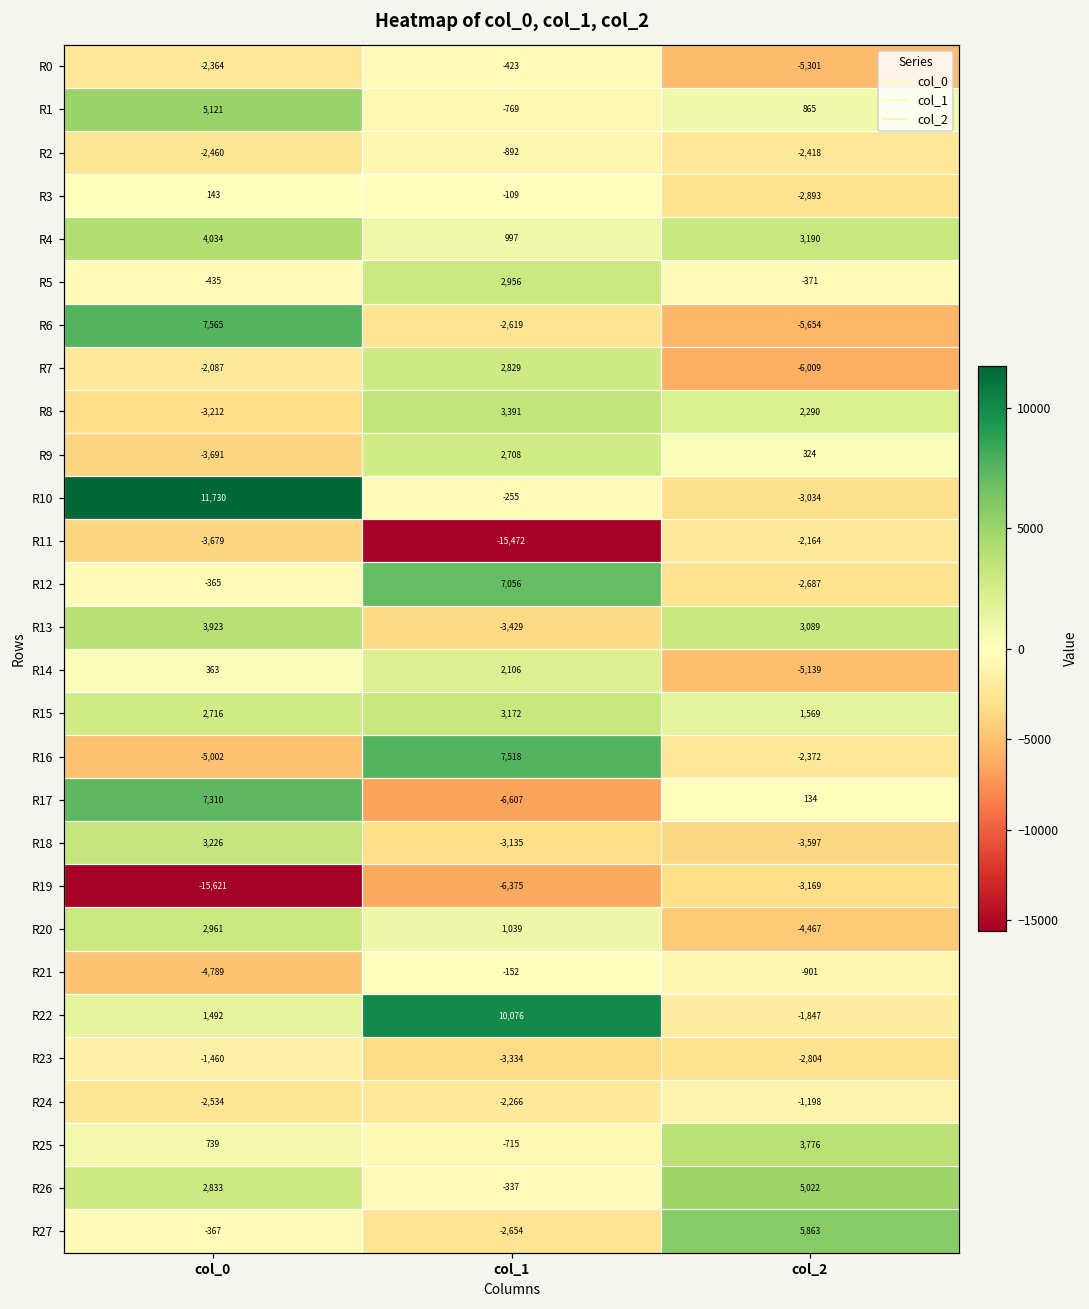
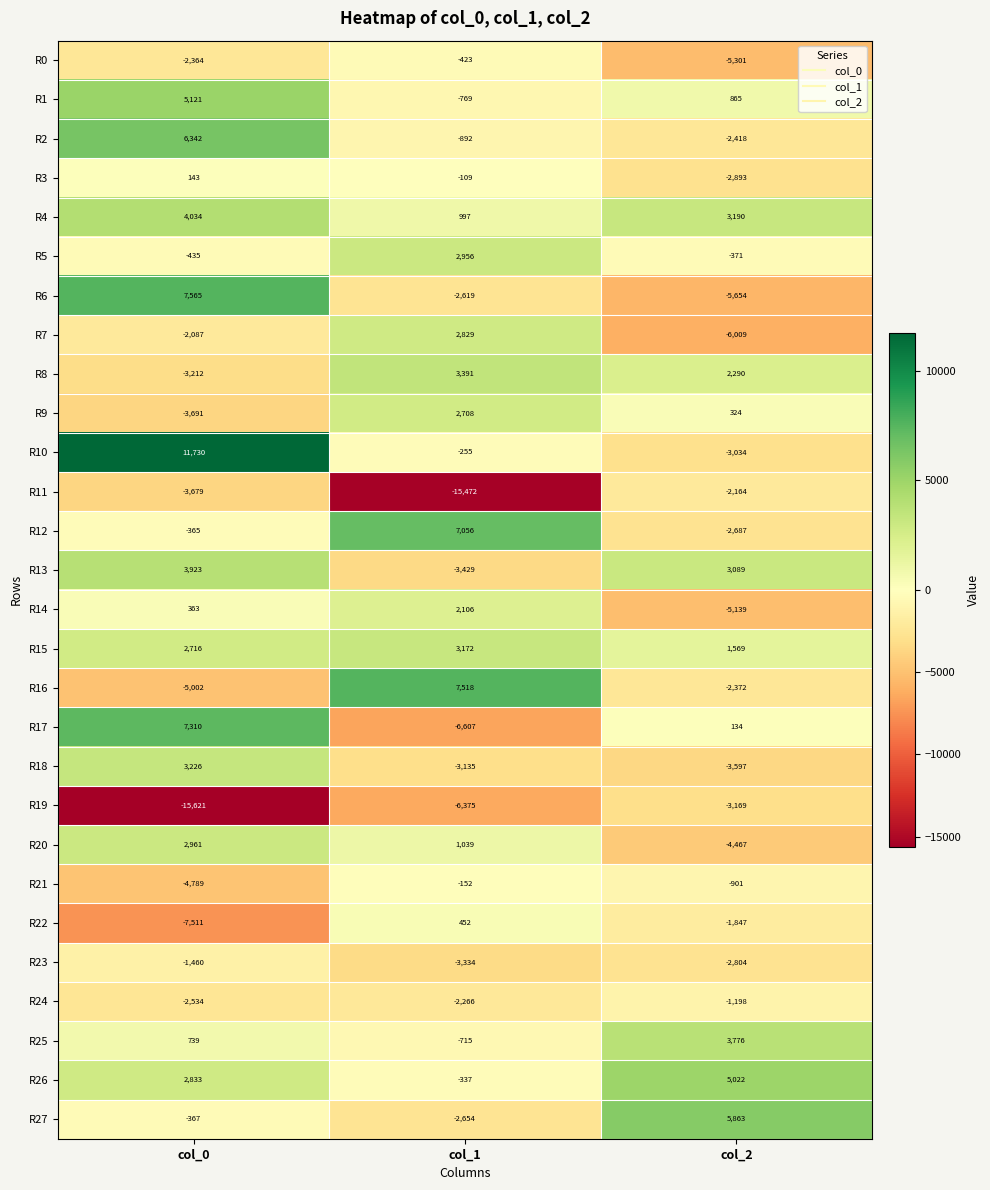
  {
    "R0": {
      "col_0": "-2,364",
      "col_1": "-423",
      "col_2": "-5,301"
    },
    "R1": {
      "col_0": "5,121",
      "col_1": "-769",
      "col_2": "865"
    },
    "R2": {
-     "col_0": "-2,460",
+     "col_0": "6,342",
      "col_1": "-892",
      "col_2": "-2,418"
    },
    "R3": {
      "col_0": "143",
      "col_1": "-109",
      "col_2": "-2,893"
    },
    "R4": {
      "col_0": "4,034",
      "col_1": "997",
      "col_2": "3,190"
    },
    "R5": {
      "col_0": "-435",
      "col_1": "2,956",
      "col_2": "-371"
    },
    "R6": {
      "col_0": "7,565",
      "col_1": "-2,619",
      "col_2": "-5,654"
    },
    "R7": {
      "col_0": "-2,087",
      "col_1": "2,829",
      "col_2": "-6,009"
    },
    "R8": {
      "col_0": "-3,212",
      "col_1": "3,391",
      "col_2": "2,290"
    },
    "R9": {
      "col_0": "-3,691",
      "col_1": "2,708",
      "col_2": "324"
    },
    "R10": {
      "col_0": "11,730",
      "col_1": "-255",
      "col_2": "-3,034"
    },
    "R11": {
      "col_0": "-3,679",
      "col_1": "-15,472",
      "col_2": "-2,164"
    },
    "R12": {
      "col_0": "-365",
      "col_1": "7,056",
      "col_2": "-2,687"
    },
    "R13": {
      "col_0": "3,923",
      "col_1": "-3,429",
      "col_2": "3,089"
    },
    "R14": {
      "col_0": "363",
      "col_1": "2,106",
      "col_2": "-5,139"
    },
    "R15": {
      "col_0": "2,716",
      "col_1": "3,172",
      "col_2": "1,569"
    },
    "R16": {
      "col_0": "-5,002",
      "col_1": "7,518",
      "col_2": "-2,372"
    },
    "R17": {
      "col_0": "7,310",
      "col_1": "-6,607",
      "col_2": "134"
    },
    "R18": {
      "col_0": "3,226",
      "col_1": "-3,135",
      "col_2": "-3,597"
    },
    "R19": {
      "col_0": "-15,621",
      "col_1": "-6,375",
      "col_2": "-3,169"
    },
    "R20": {
      "col_0": "2,961",
      "col_1": "1,039",
      "col_2": "-4,467"
    },
    "R21": {
      "col_0": "-4,789",
      "col_1": "-152",
      "col_2": "-901"
    },
    "R22": {
-     "col_0": "1,492",
-     "col_1": "10,076",
+     "col_0": "-7,511",
+     "col_1": "452",
      "col_2": "-1,847"
    },
    "R23": {
      "col_0": "-1,460",
      "col_1": "-3,334",
      "col_2": "-2,804"
    },
    "R24": {
      "col_0": "-2,534",
      "col_1": "-2,266",
      "col_2": "-1,198"
    },
    "R25": {
      "col_0": "739",
      "col_1": "-715",
      "col_2": "3,776"
    },
    "R26": {
      "col_0": "2,833",
      "col_1": "-337",
      "col_2": "5,022"
    },
    "R27": {
      "col_0": "-367",
      "col_1": "-2,654",
      "col_2": "5,863"
    }
  }
